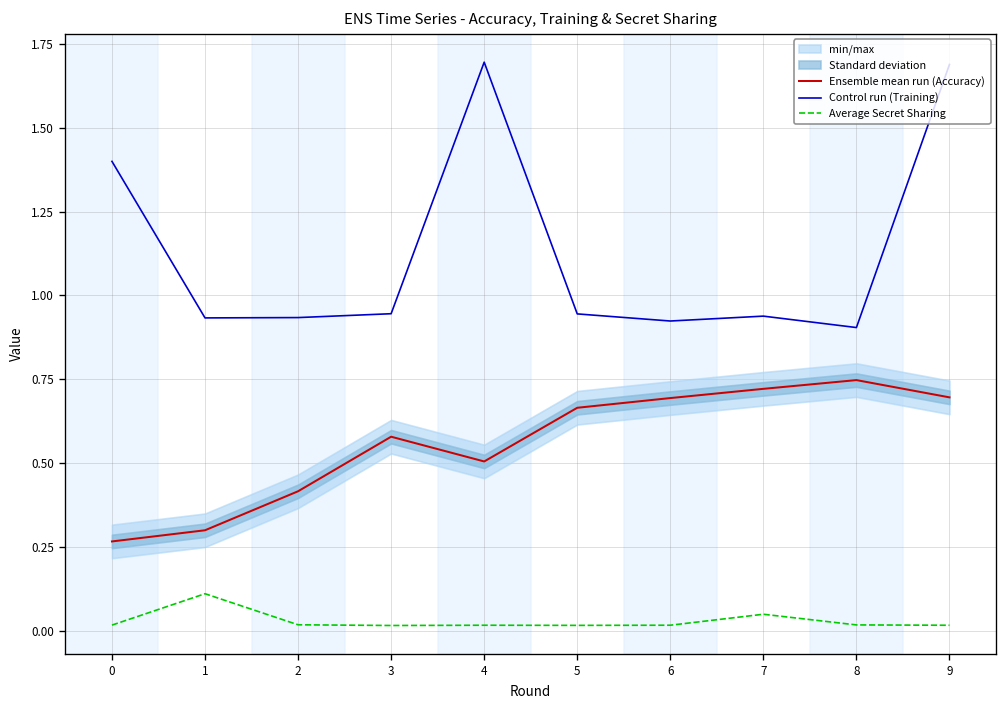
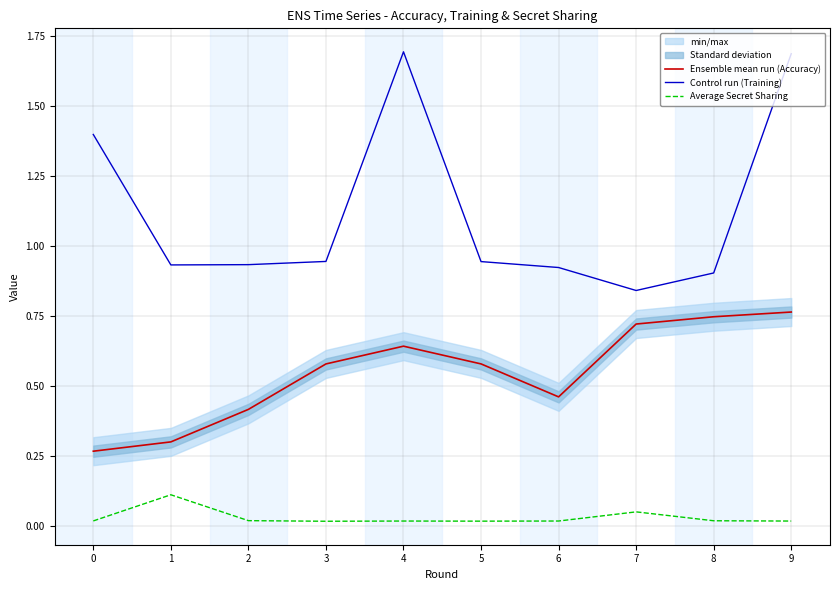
  {
    "Ensemble mean run (Accuracy)": {
      "0": 0.27,
      "1": 0.30,
      "2": 0.42,
      "3": 0.58,
-     "4": 0.51,
-     "5": 0.67,
-     "6": 0.69,
+     "4": 0.64,
+     "5": 0.58,
+     "6": 0.46,
      "7": 0.72,
      "8": 0.75,
-     "9": 0.70
+     "9": 0.76
    },
    "Control run (Training)": {
      "0": 1.40,
      "1": 0.93,
      "2": 0.93,
      "3": 0.95,
      "4": 1.69,
      "5": 0.95,
      "6": 0.92,
-     "7": 0.94,
+     "7": 0.84,
      "8": 0.90
    },
    "Average Secret Sharing": {
      "0": 0.02,
      "1": 0.11,
      "2": 0.02,
      "3": 0.02,
      "4": 0.02,
      "5": 0.02,
      "6": 0.02,
      "7": 0.05,
      "8": 0.02,
      "9": 0.02
    }
  }
